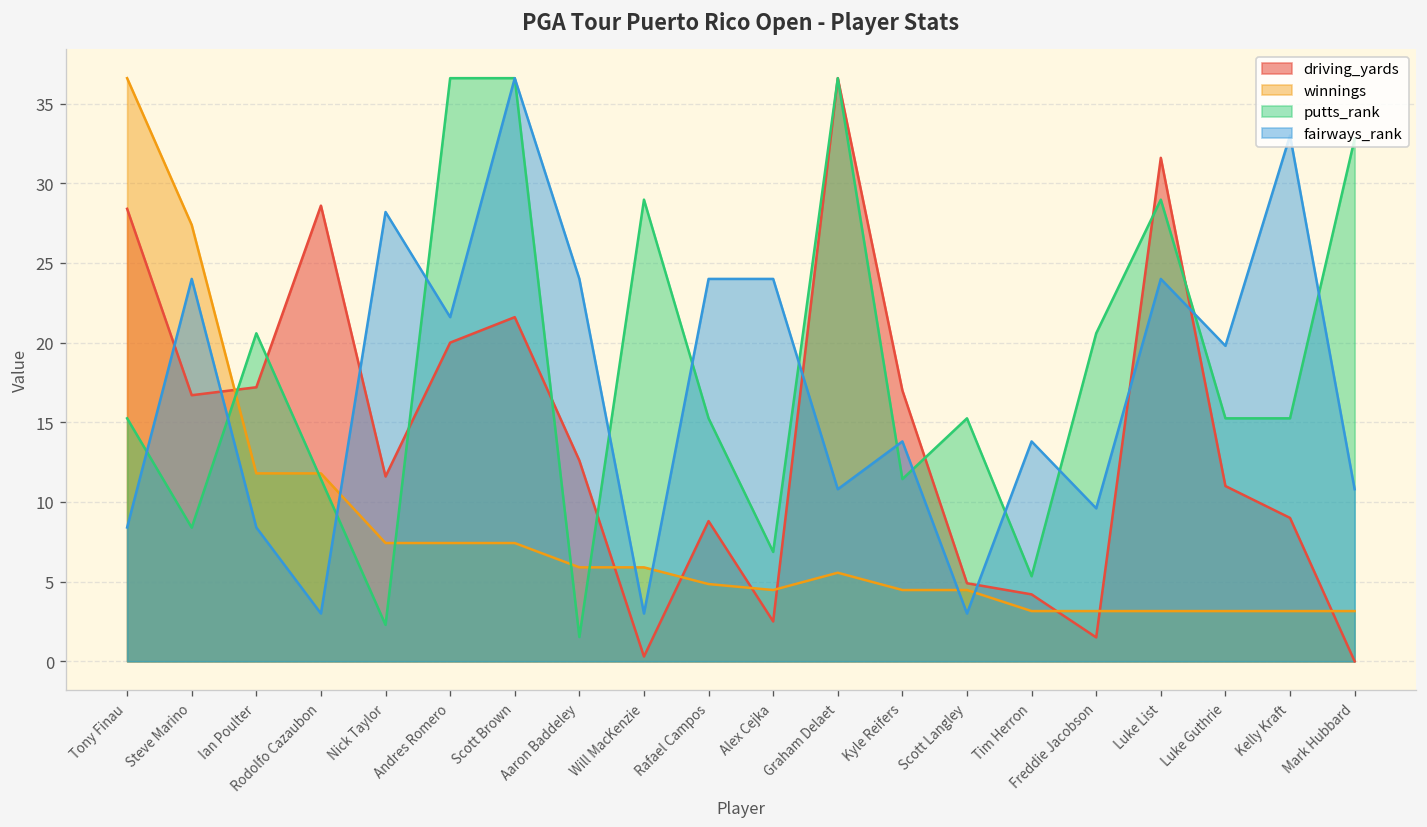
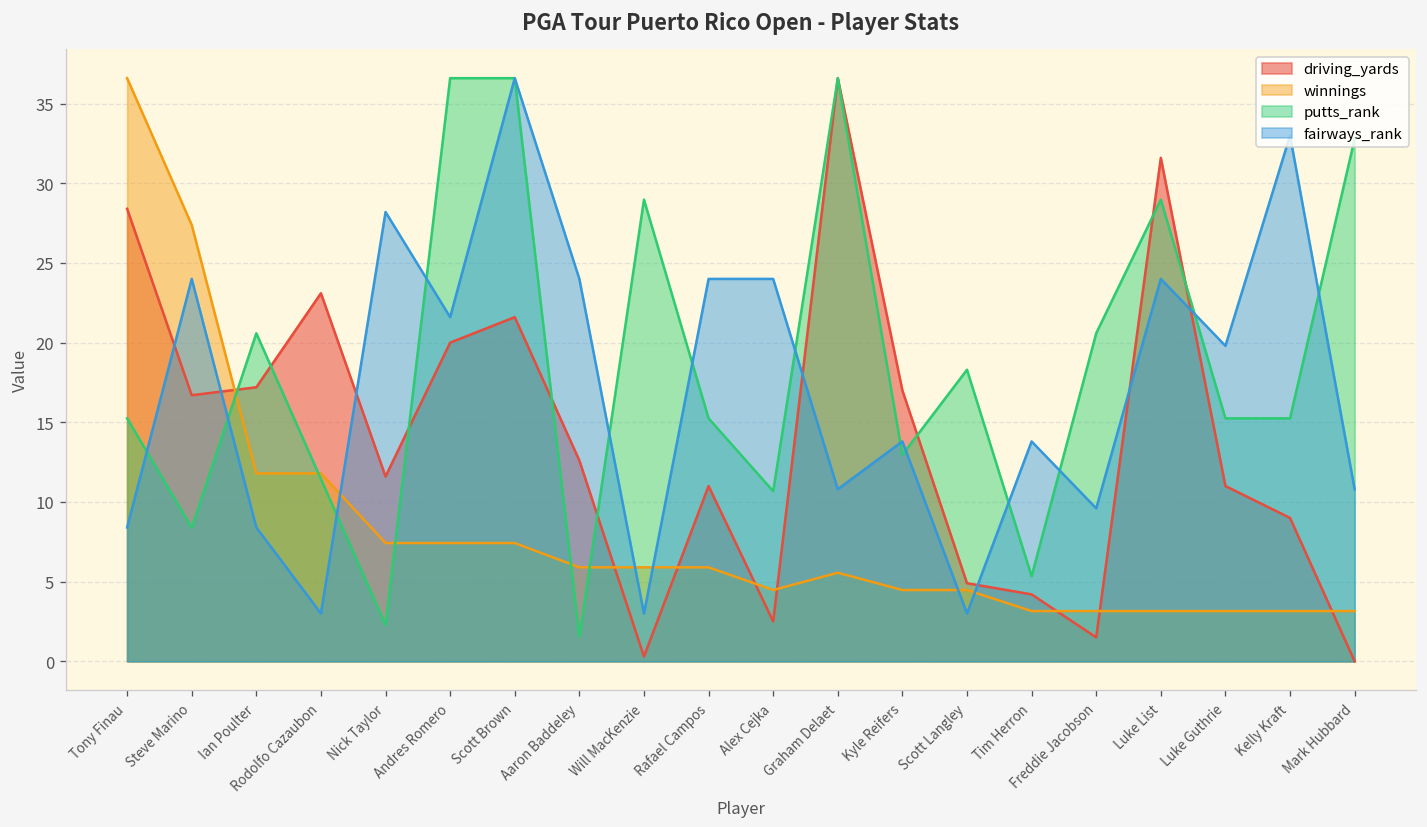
  {
    "driving_yards": {
      "Tony Finau": 28.4,
      "Steve Marino": 16.7,
      "Ian Poulter": 17.2,
-     "Rodolfo Cazaubon": 28.6,
+     "Rodolfo Cazaubon": 23.1,
      "Nick Taylor": 11.6,
      "Andres Romero": 20.0,
      "Scott Brown": 21.6,
      "Aaron Baddeley": 12.6,
      "Will MacKenzie": 0.3,
-     "Rafael Campos": 8.8,
+     "Rafael Campos": 11.0,
      "Alex Cejka": 2.5,
      "Kyle Reifers": 17.0,
      "Scott Langley": 4.9,
      "Tim Herron": 4.2,
      "Freddie Jacobson": 1.5,
      "Luke List": 31.6,
      "Luke Guthrie": 11.0,
      "Kelly Kraft": 9.0,
      "Mark Hubbard": 0.0
    },
    "winnings": {
      "Tony Finau": 36.6,
      "Steve Marino": 27.4,
      "Ian Poulter": 11.8,
      "Rodolfo Cazaubon": 11.8,
      "Nick Taylor": 7.4,
      "Andres Romero": 7.4,
      "Scott Brown": 7.4,
      "Aaron Baddeley": 5.9,
      "Will MacKenzie": 5.9,
-     "Rafael Campos": 4.8,
+     "Rafael Campos": 5.9,
      "Alex Cejka": 4.5,
      "Graham Delaet": 5.6,
      "Kyle Reifers": 4.5,
      "Scott Langley": 4.5,
      "Tim Herron": 3.2,
      "Freddie Jacobson": 3.2,
      "Luke List": 3.2,
      "Luke Guthrie": 3.2,
      "Kelly Kraft": 3.2,
      "Mark Hubbard": 3.2
    },
    "putts_rank": {
      "Tony Finau": 15.3,
      "Steve Marino": 8.4,
      "Ian Poulter": 20.6,
      "Rodolfo Cazaubon": 11.4,
      "Nick Taylor": 2.3,
      "Andres Romero": 36.6,
      "Aaron Baddeley": 1.5,
      "Will MacKenzie": 29.0,
      "Rafael Campos": 15.3,
-     "Alex Cejka": 6.9,
-     "Kyle Reifers": 11.4,
-     "Scott Langley": 15.3,
+     "Alex Cejka": 10.7,
+     "Kyle Reifers": 13.0,
+     "Scott Langley": 18.3,
      "Tim Herron": 5.3,
      "Freddie Jacobson": 20.6,
      "Luke List": 29.0,
      "Luke Guthrie": 15.3,
      "Kelly Kraft": 15.3
    },
    "fairways_rank": {
      "Tony Finau": 8.4,
      "Steve Marino": 24.0,
      "Ian Poulter": 8.4,
      "Rodolfo Cazaubon": 3.0,
      "Nick Taylor": 28.2,
      "Andres Romero": 21.6,
      "Aaron Baddeley": 24.0,
      "Will MacKenzie": 3.0,
      "Rafael Campos": 24.0,
      "Alex Cejka": 24.0,
      "Graham Delaet": 10.8,
      "Kyle Reifers": 13.8,
      "Scott Langley": 3.0,
      "Tim Herron": 13.8,
      "Freddie Jacobson": 9.6,
      "Luke List": 24.0,
      "Luke Guthrie": 19.8,
      "Mark Hubbard": 10.8
    }
  }
